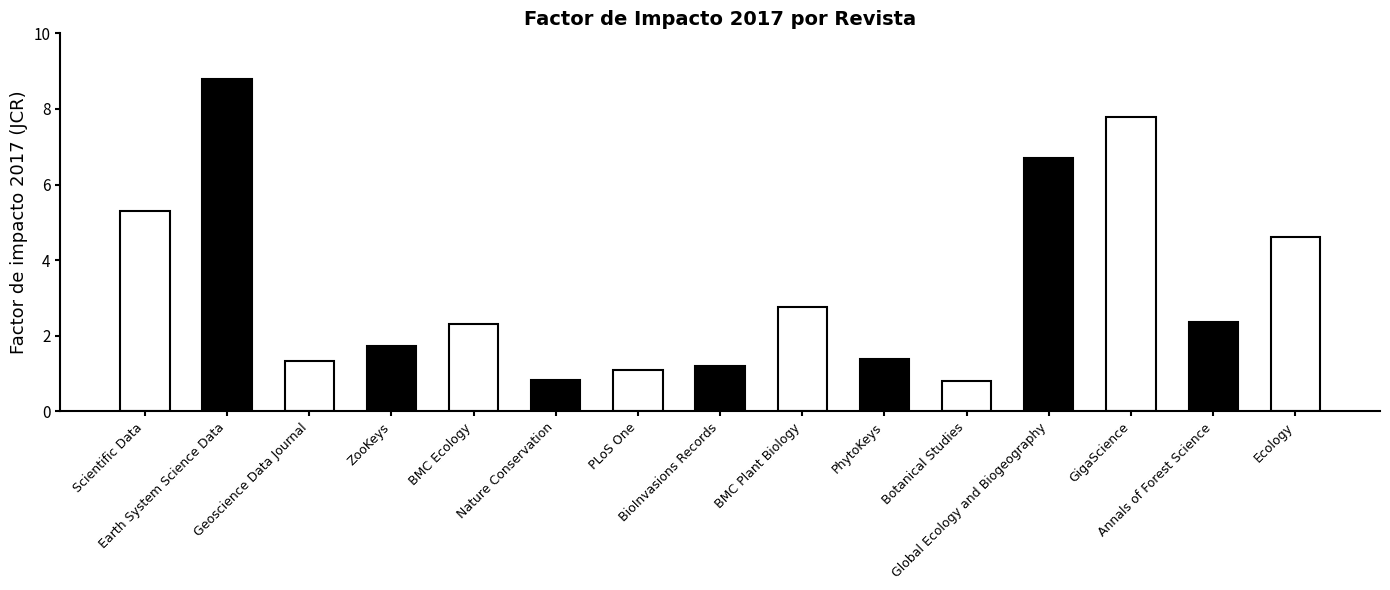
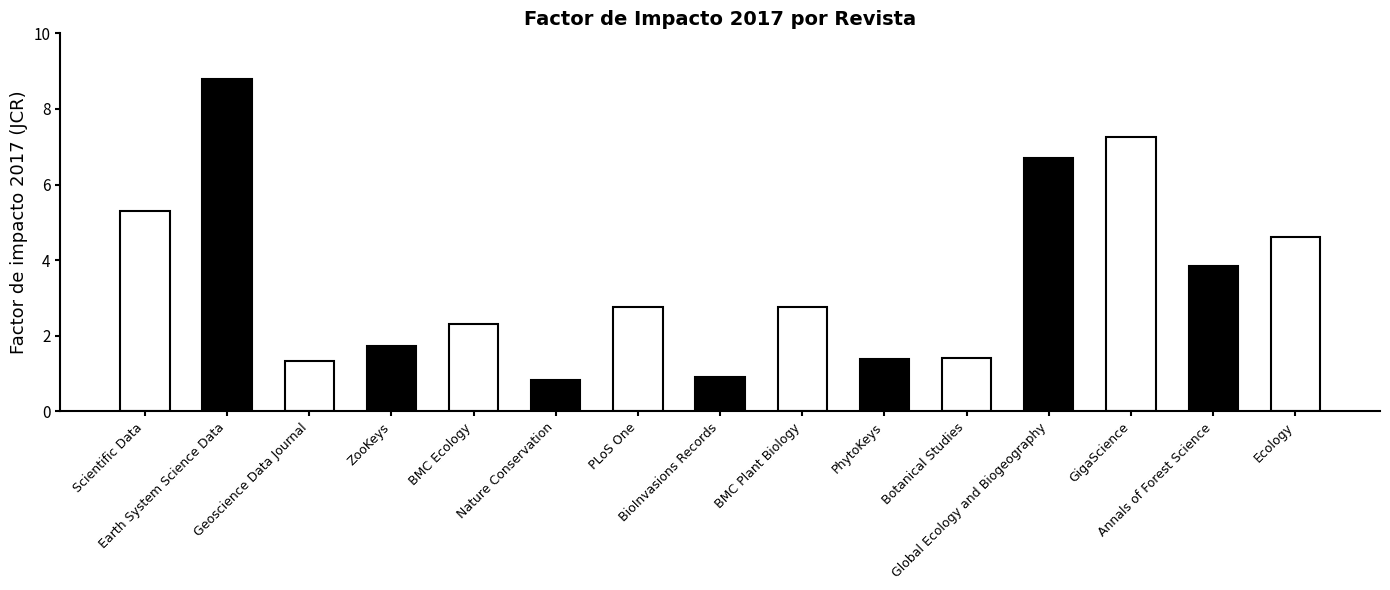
  {
    "Scientific Data": 5.3,
    "Earth System Science Data": 8.8,
    "Geoscience Data Journal": 1.3,
    "ZooKeys": 1.7,
    "BMC Ecology": 2.3,
    "Nature Conservation": 0.8,
-   "PLoS One": 1.1,
-   "BioInvasions Records": 1.2,
+   "PLoS One": 2.8,
+   "BioInvasions Records": 0.9,
    "BMC Plant Biology": 2.8,
    "PhytoKeys": 1.4,
-   "Botanical Studies": 0.8,
+   "Botanical Studies": 1.4,
    "Global Ecology and Biogeography": 6.7,
-   "GigaScience": 7.8,
-   "Annals of Forest Science": 2.4,
+   "GigaScience": 7.3,
+   "Annals of Forest Science": 3.9,
    "Ecology": 4.6
  }
